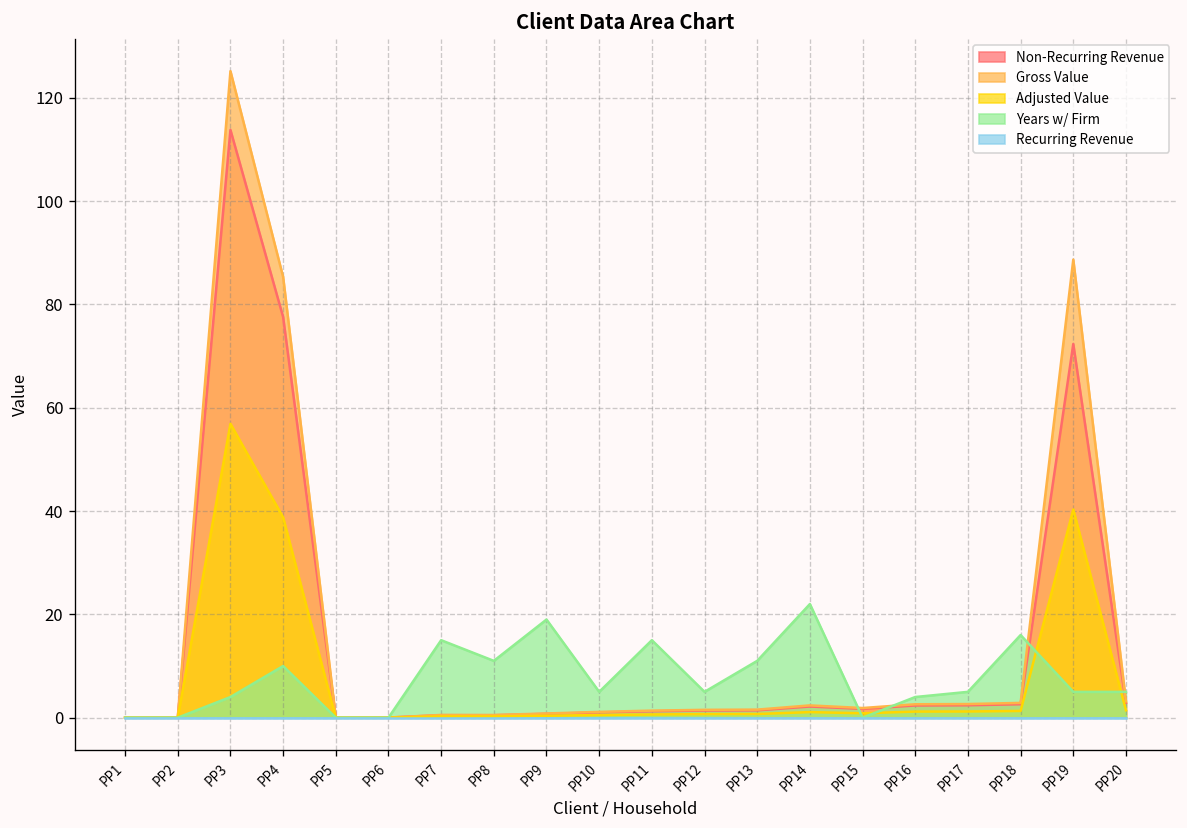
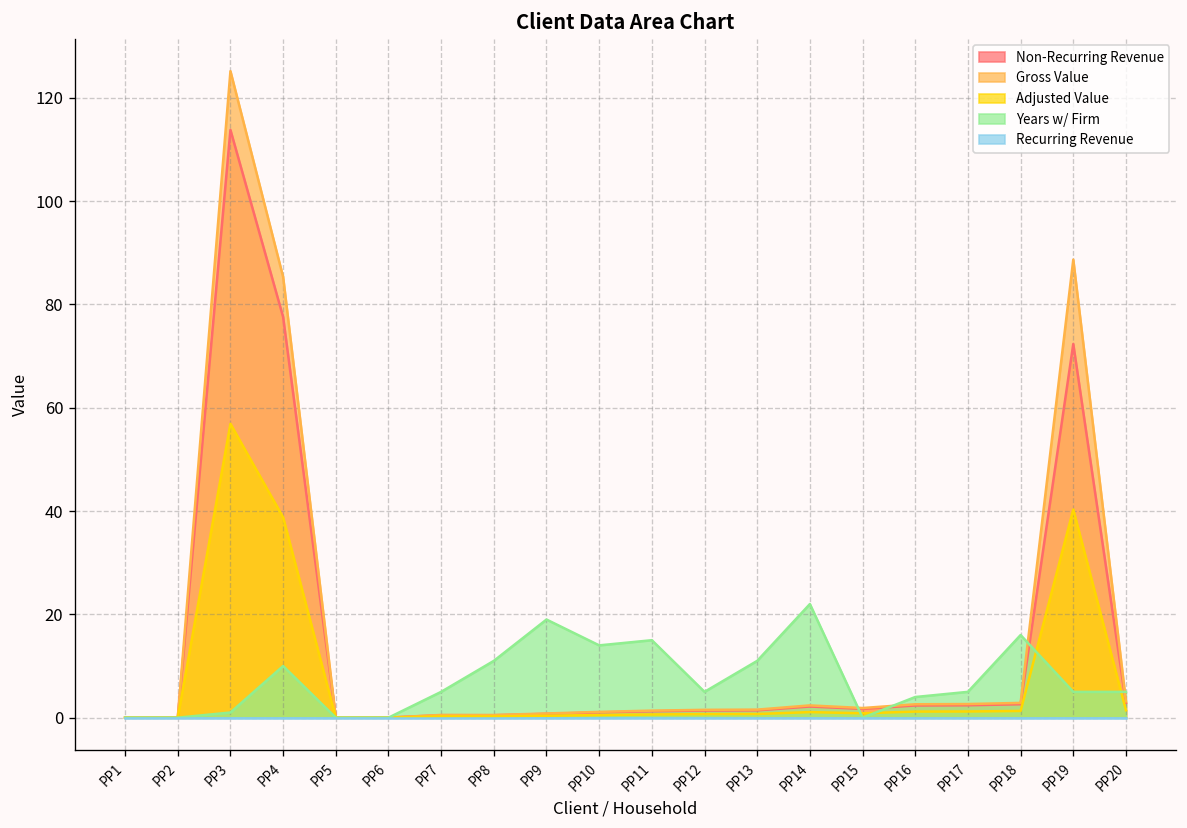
  {
    "Non-Recurring Revenue": {
      "PP3": 114,
      "PP4": 78,
      "PP19": 72
    },
    "Gross Value": {
      "PP3": 125,
      "PP4": 85,
      "PP19": 89
    },
    "Adjusted Value": {
      "PP3": 57,
      "PP4": 39,
      "PP11": 1,
      "PP12": 1,
      "PP13": 1,
      "PP14": 1,
      "PP15": 1,
      "PP16": 1,
      "PP17": 1,
      "PP18": 1,
      "PP19": 40,
      "PP20": 1
    },
    "Years w/ Firm": {
-     "PP3": 4,
+     "PP3": 1,
      "PP4": 10,
-     "PP7": 15,
+     "PP7": 5,
      "PP8": 11,
      "PP9": 19,
-     "PP10": 5,
+     "PP10": 14,
      "PP11": 15,
      "PP12": 5,
      "PP13": 11,
      "PP14": 22,
      "PP16": 4,
      "PP17": 5,
      "PP18": 16,
      "PP19": 5,
      "PP20": 5
    },
    "Recurring Revenue": {
      "PP3": 0,
      "PP4": 0,
      "PP11": 0,
      "PP12": 0,
      "PP13": 0,
      "PP14": 0,
      "PP16": 0,
      "PP17": 0,
      "PP18": 0,
      "PP19": 0,
      "PP20": 0
    }
  }
